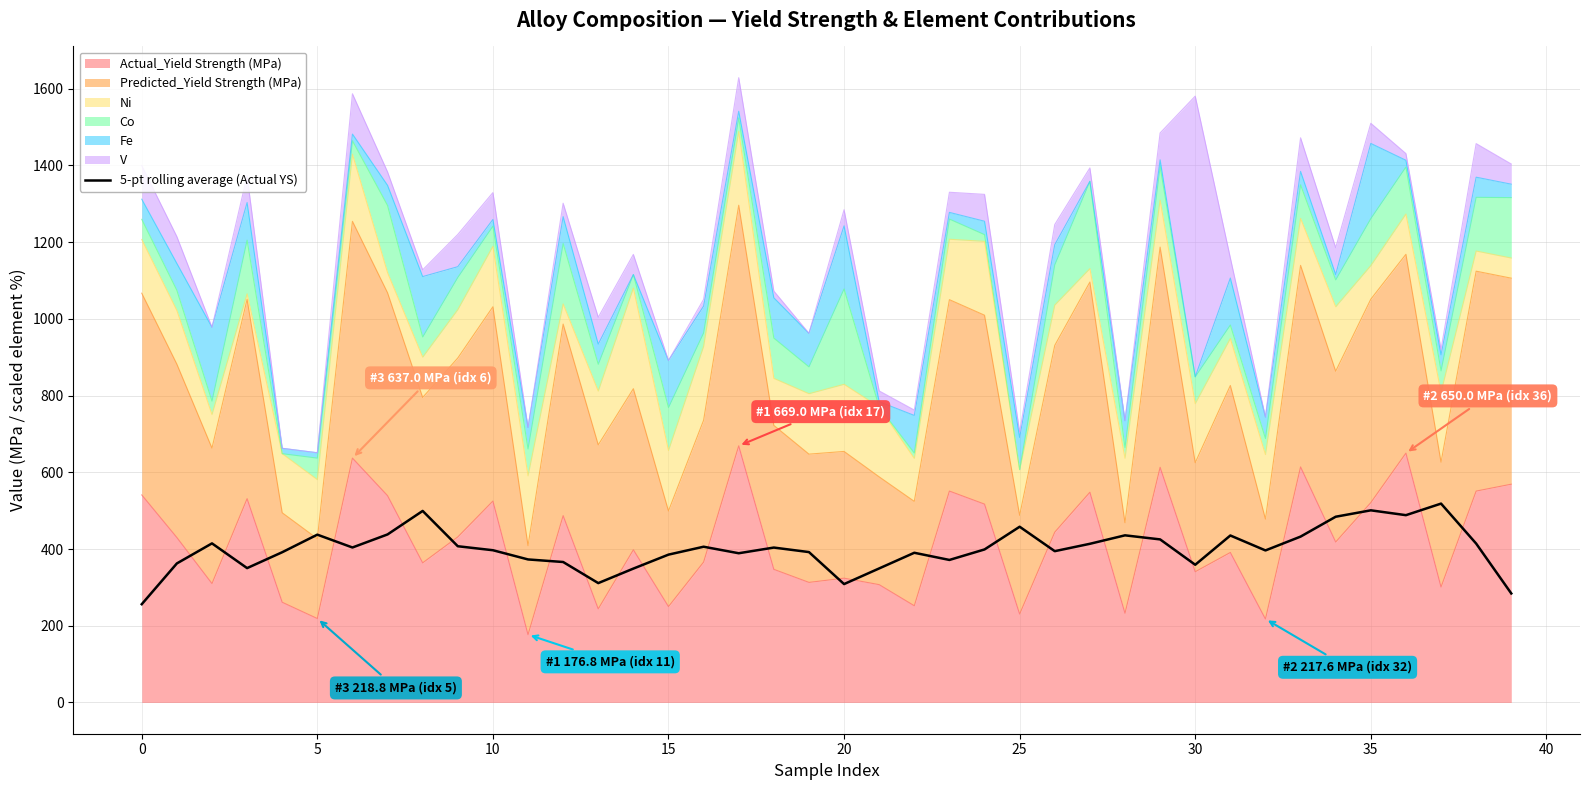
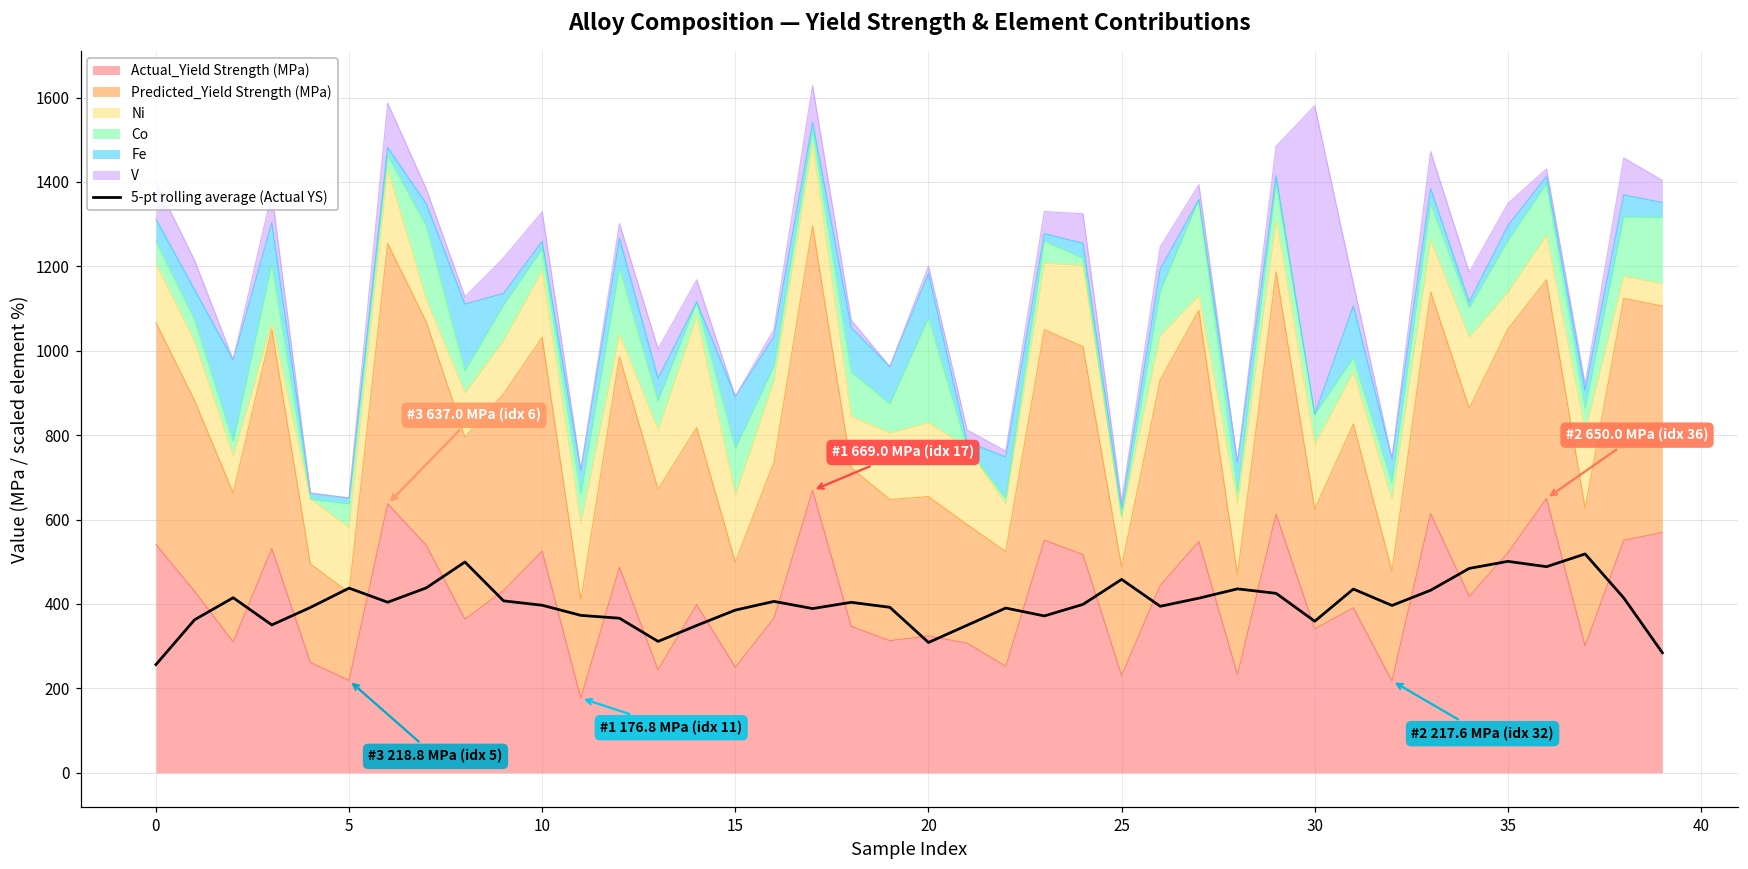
  {
    "Ni": {
      "0": 140,
      "5": 150,
      "10": 160,
      "15": 160,
      "20": 180,
      "30": 150,
      "35": 90
    },
    "Co": {
      "0": 50,
      "5": 60,
      "10": 50,
      "15": 110,
      "20": 250,
      "35": 120
    },
    "Fe": {
      "0": 50,
      "10": 20,
-     "20": 160,
-     "25": 80,
-     "35": 200
+     "20": 110,
+     "25": 20,
+     "35": 40
    },
    "V": {
      "10": 70,
-     "20": 40,
+     "20": 20,
      "25": 10,
      "30": 730,
      "35": 50
    },
    "5-pt rolling average (Actual YS)": {
      "0": 260,
      "5": 440,
      "10": 400,
      "15": 390,
      "20": 310,
      "25": 460,
      "30": 360,
      "35": 500
    }
  }
